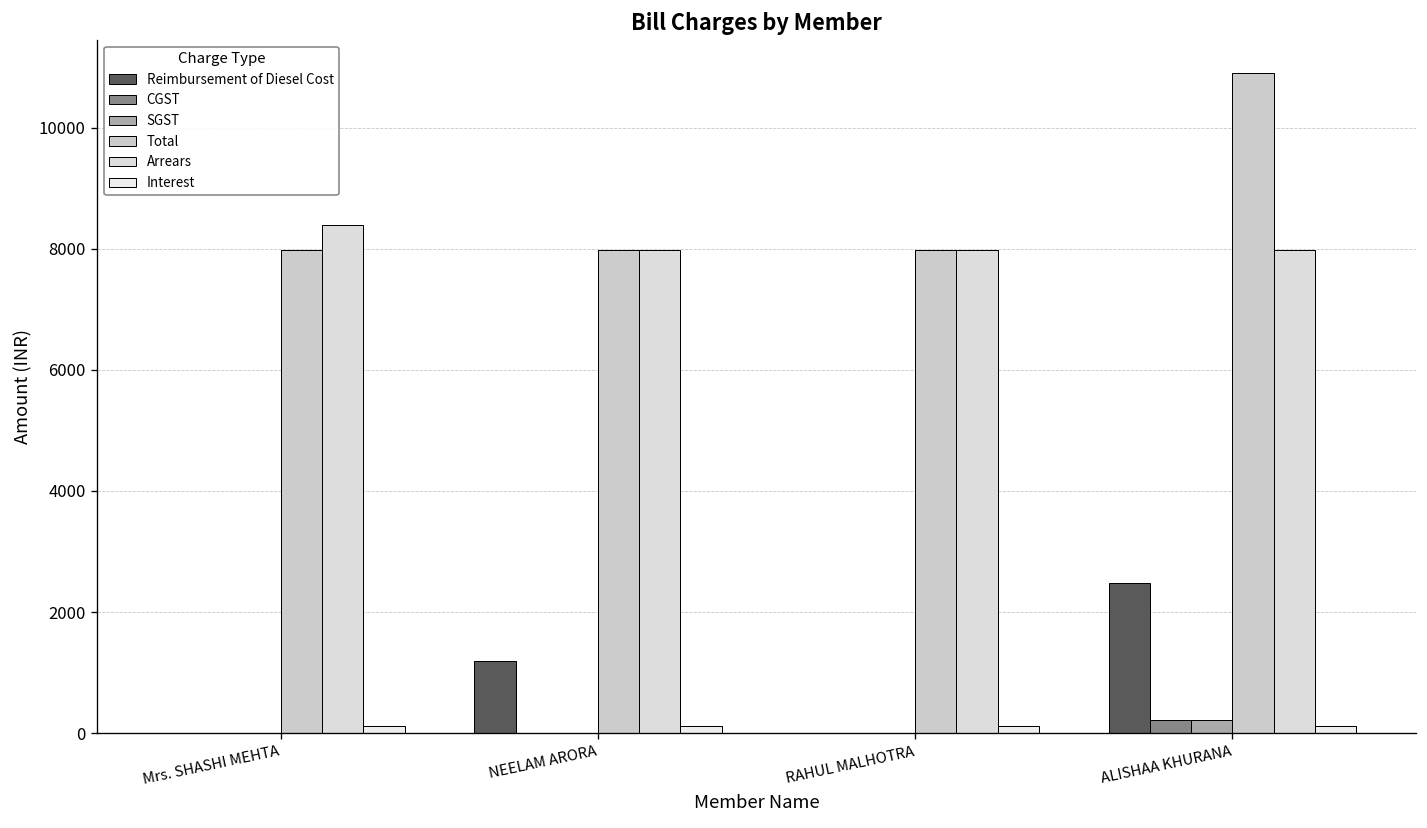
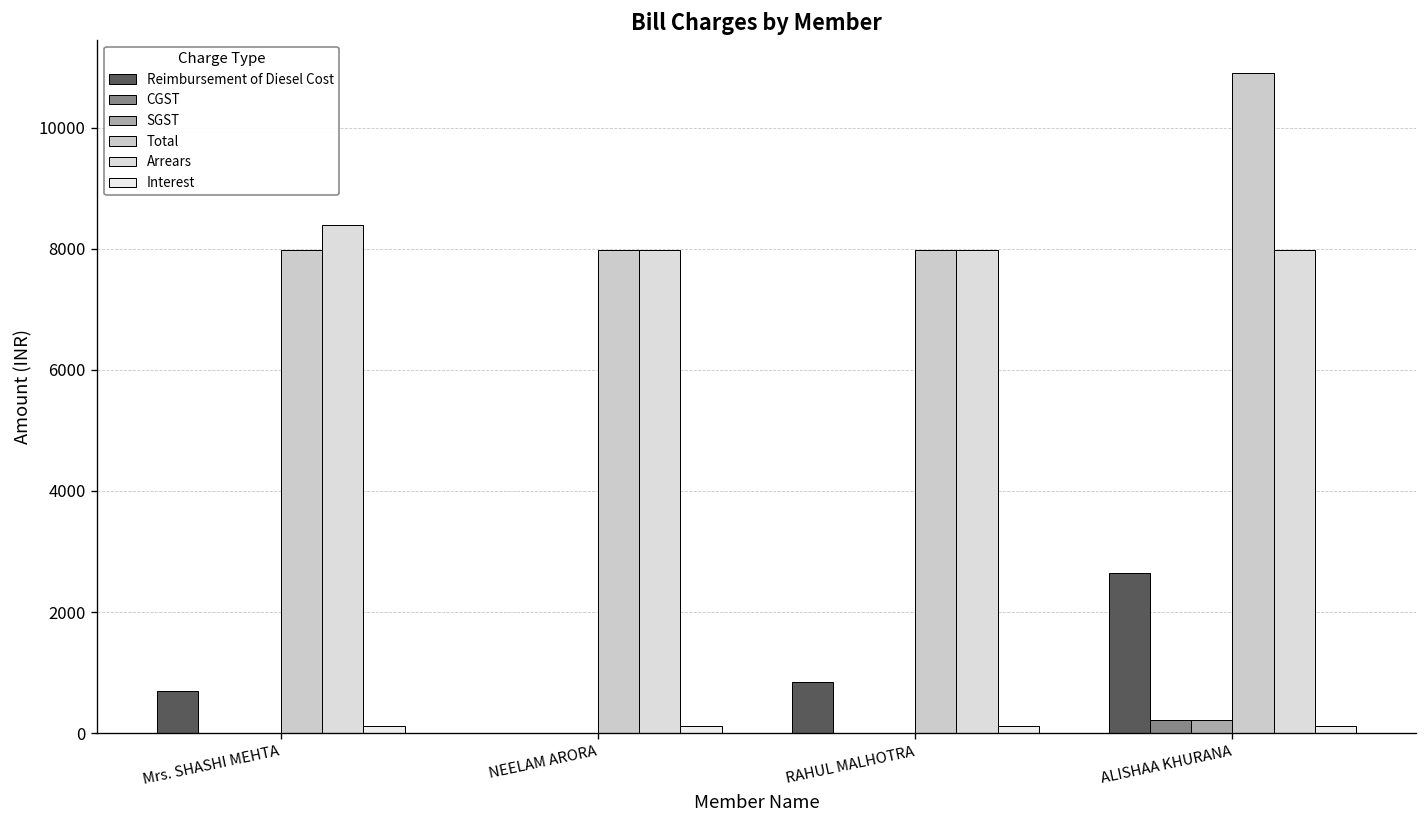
  {
    "Reimbursement of Diesel Cost": {
-     "Mrs. SHASHI MEHTA": 0,
-     "NEELAM ARORA": 1200,
-     "RAHUL MALHOTRA": 0,
-     "ALISHAA KHURANA": 2500
+     "Mrs. SHASHI MEHTA": 700,
+     "NEELAM ARORA": 0,
+     "RAHUL MALHOTRA": 800,
+     "ALISHAA KHURANA": 2600
    }
  }
